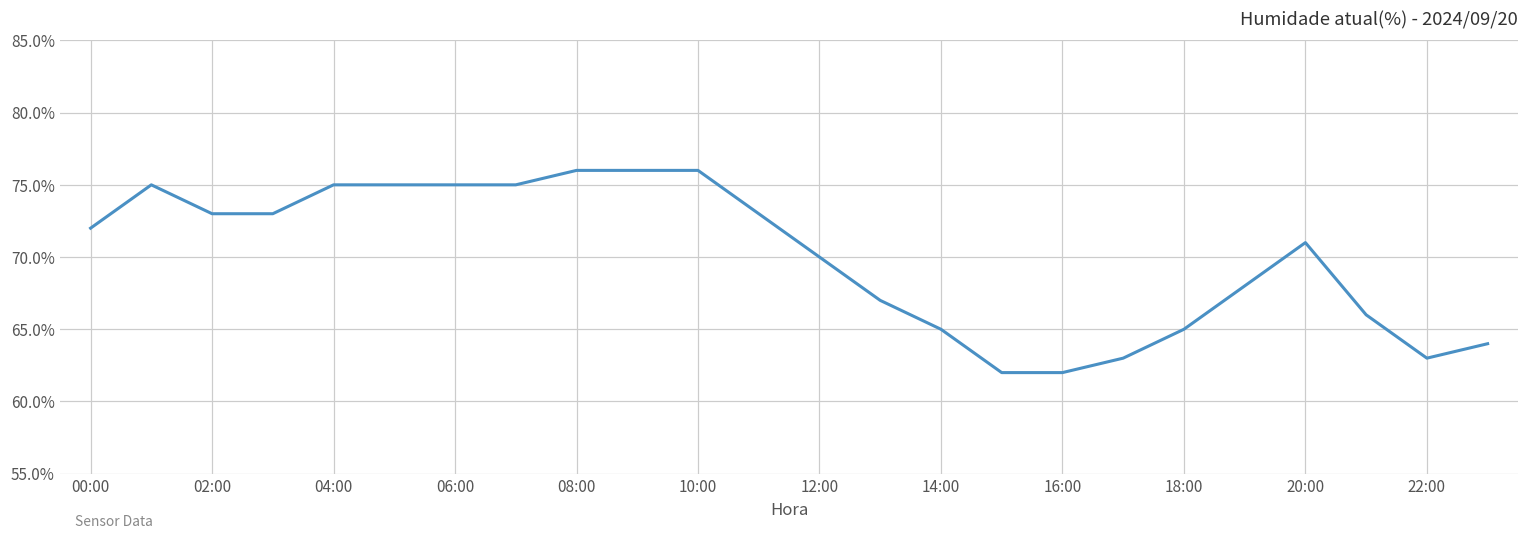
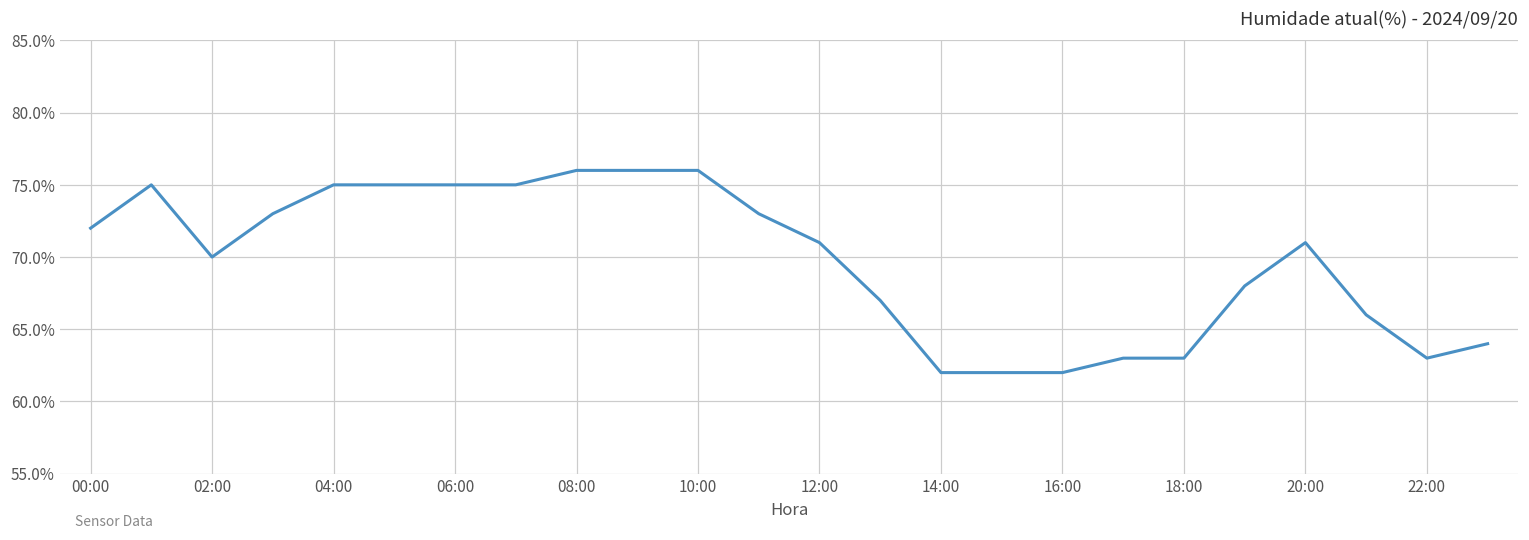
  {
    "00:00": "72%",
-   "02:00": "73%",
+   "02:00": "70%",
    "04:00": "75%",
    "06:00": "75%",
    "08:00": "76%",
    "10:00": "76%",
-   "12:00": "70%",
-   "14:00": "65%",
+   "12:00": "71%",
+   "14:00": "62%",
    "16:00": "62%",
-   "18:00": "65%",
+   "18:00": "63%",
    "20:00": "71%",
    "22:00": "63%"
  }
